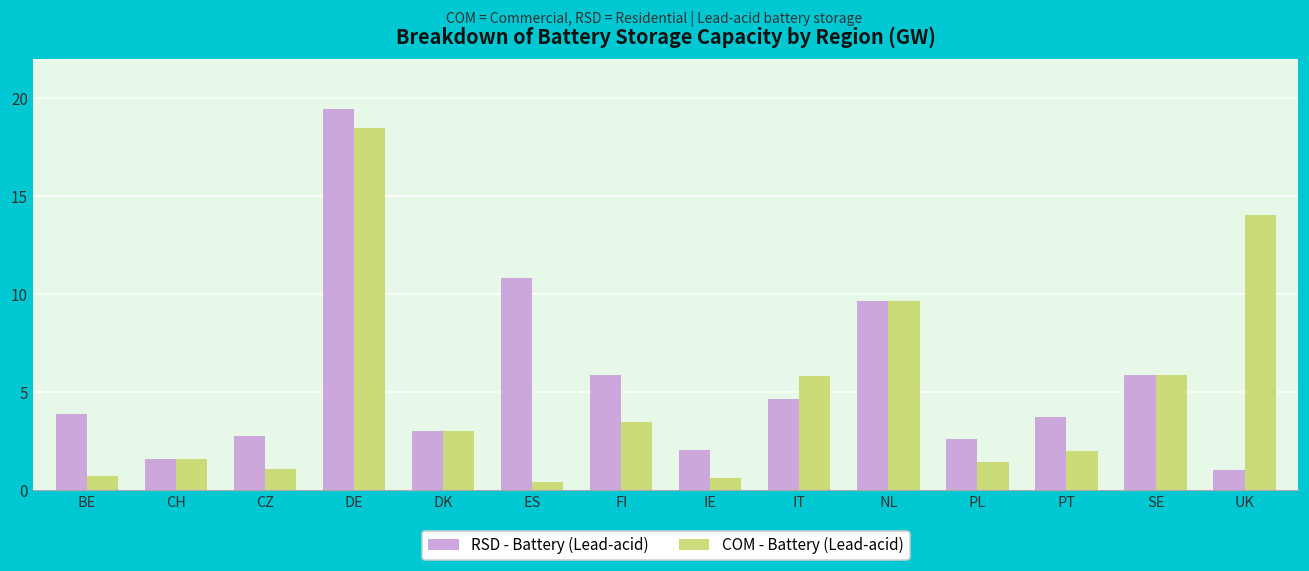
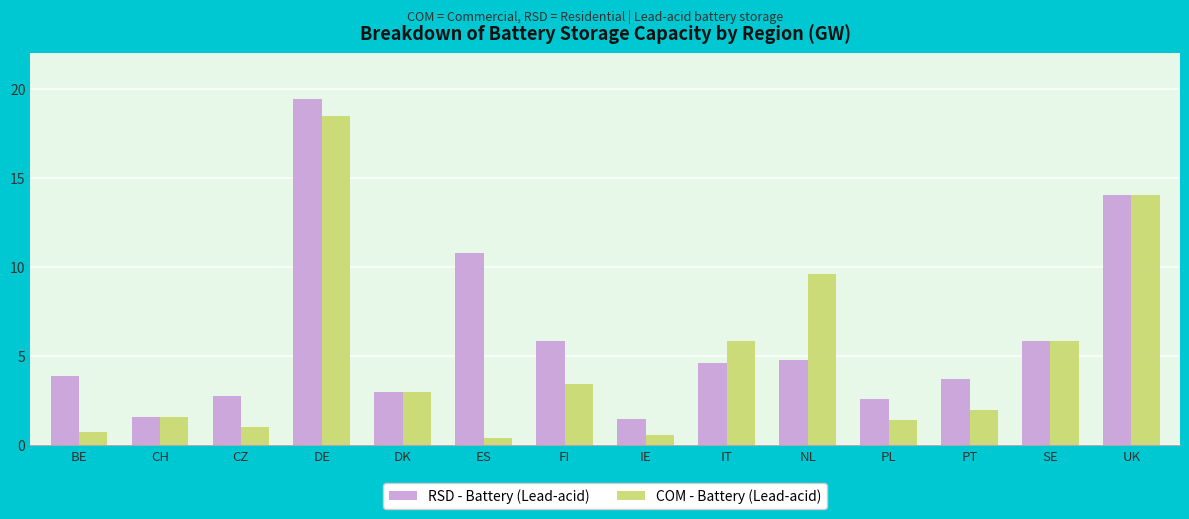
  {
    "RSD - Battery (Lead-acid)": {
      "BE": 3.9,
      "CH": 1.6,
      "CZ": 2.8,
      "DE": 19.4,
      "DK": 3.0,
      "ES": 10.8,
      "FI": 5.9,
-     "IE": 2.0,
+     "IE": 1.5,
      "IT": 4.6,
-     "NL": 9.6,
+     "NL": 4.8,
      "PL": 2.6,
      "PT": 3.7,
      "SE": 5.9,
-     "UK": 1.0
+     "UK": 14.0
    },
    "COM - Battery (Lead-acid)": {
      "BE": 0.7,
      "CH": 1.6,
      "CZ": 1.0,
      "DE": 18.5,
      "DK": 3.0,
      "ES": 0.4,
      "FI": 3.5,
      "IE": 0.6,
      "IT": 5.8,
      "NL": 9.6,
      "PL": 1.4,
      "PT": 2.0,
      "SE": 5.9,
      "UK": 14.0
    }
  }
